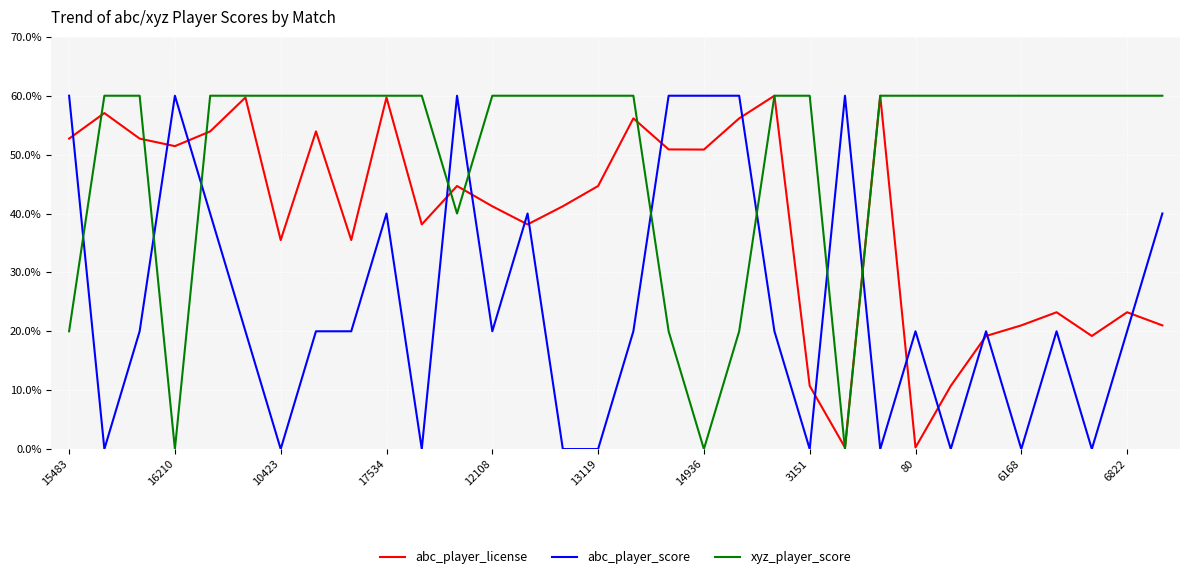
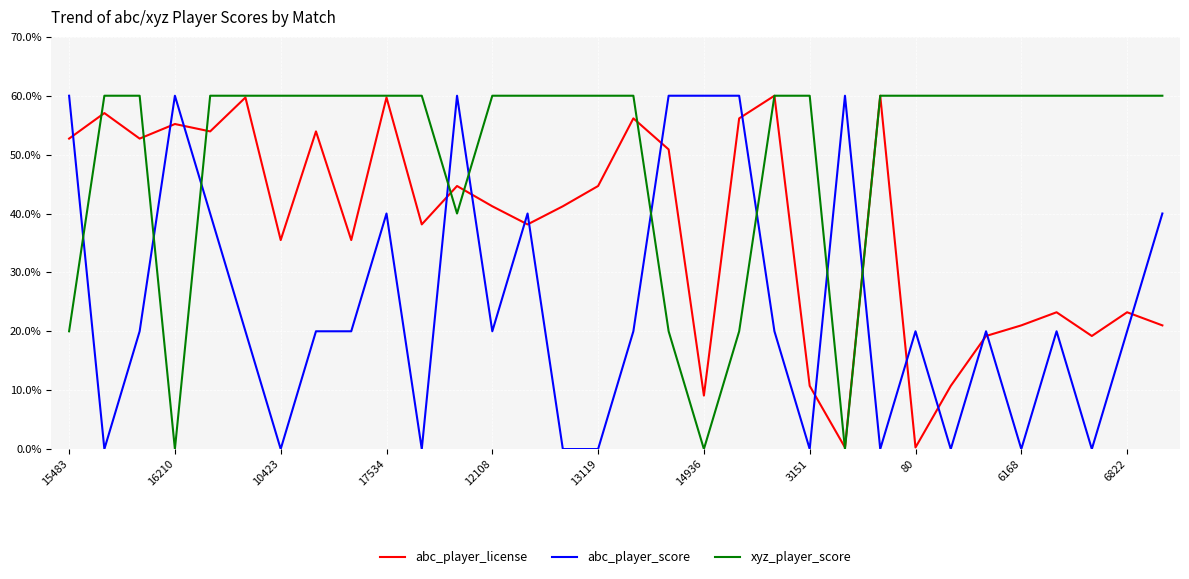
  {
    "abc_player_license": {
-     "16210": "51%",
-     "14936": "51%"
+     "16210": "55%",
+     "14936": "9%"
    },
    "abc_player_score": {
      "16210": "60%",
      "14936": "60%"
    },
    "xyz_player_score": {
      "16210": "0%",
      "14936": "0%"
    }
  }
